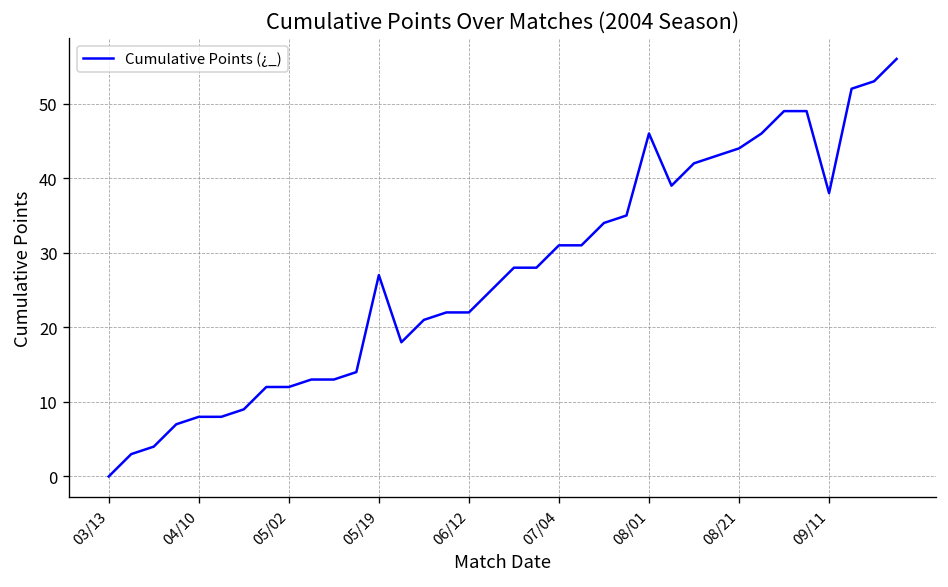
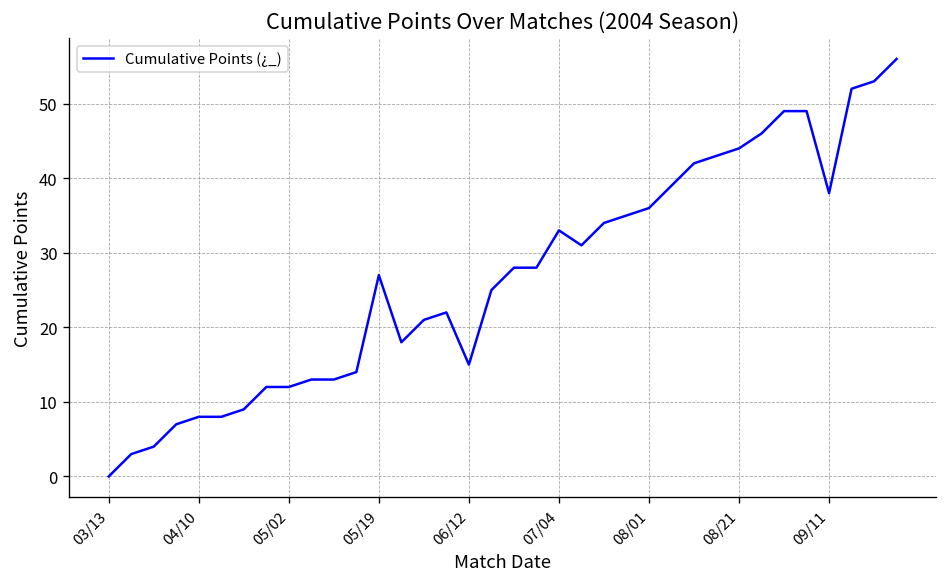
  {
    "03/13": 0,
    "04/10": 8,
    "05/02": 12,
    "05/19": 27,
-   "06/12": 22,
-   "07/04": 31,
-   "08/01": 46,
+   "06/12": 15,
+   "07/04": 33,
+   "08/01": 36,
    "08/21": 44,
    "09/11": 38
  }
